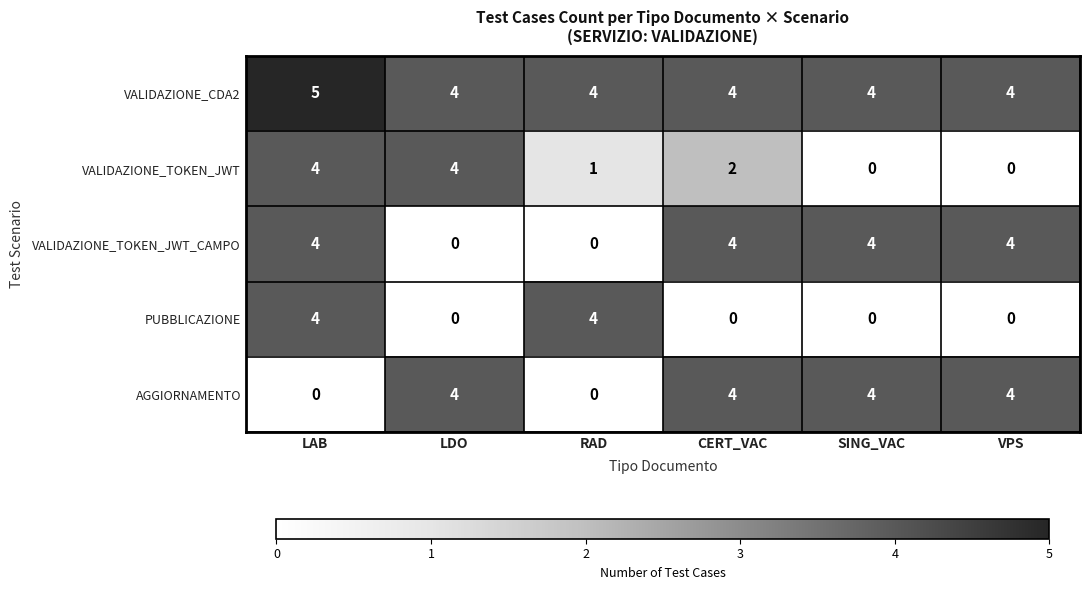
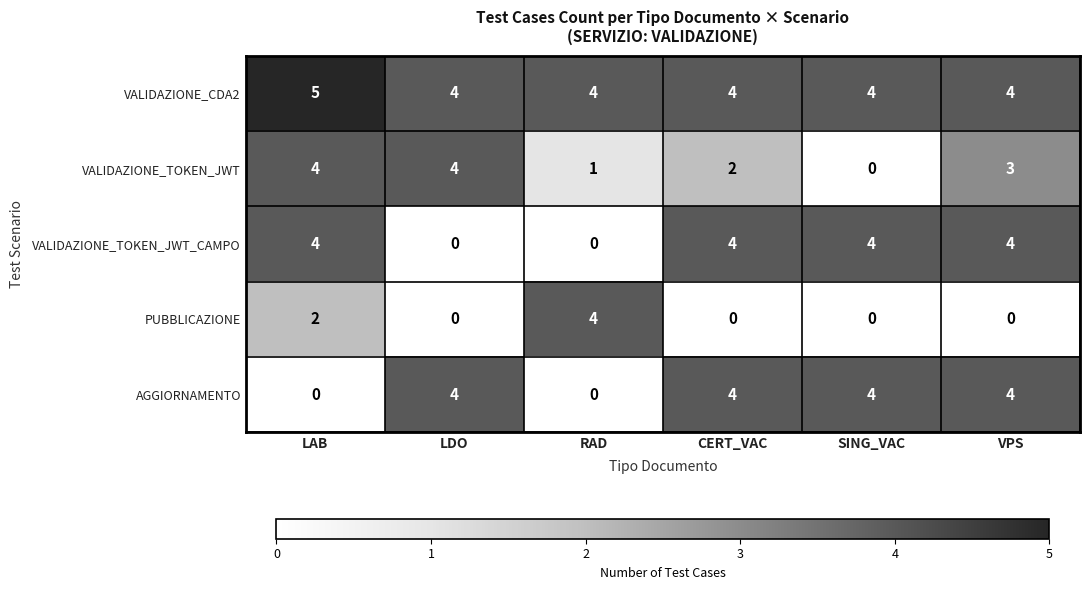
  {
    "VALIDAZIONE_CDA2": {
      "LAB": 5,
      "LDO": 4,
      "RAD": 4,
      "CERT_VAC": 4,
      "SING_VAC": 4,
      "VPS": 4
    },
    "VALIDAZIONE_TOKEN_JWT": {
      "LAB": 4,
      "LDO": 4,
      "RAD": 1,
      "CERT_VAC": 2,
      "SING_VAC": 0,
-     "VPS": 0
+     "VPS": 3
    },
    "VALIDAZIONE_TOKEN_JWT_CAMPO": {
      "LAB": 4,
      "LDO": 0,
      "RAD": 0,
      "CERT_VAC": 4,
      "SING_VAC": 4,
      "VPS": 4
    },
    "PUBBLICAZIONE": {
-     "LAB": 4,
+     "LAB": 2,
      "LDO": 0,
      "RAD": 4,
      "CERT_VAC": 0,
      "SING_VAC": 0,
      "VPS": 0
    },
    "AGGIORNAMENTO": {
      "LAB": 0,
      "LDO": 4,
      "RAD": 0,
      "CERT_VAC": 4,
      "SING_VAC": 4,
      "VPS": 4
    }
  }
